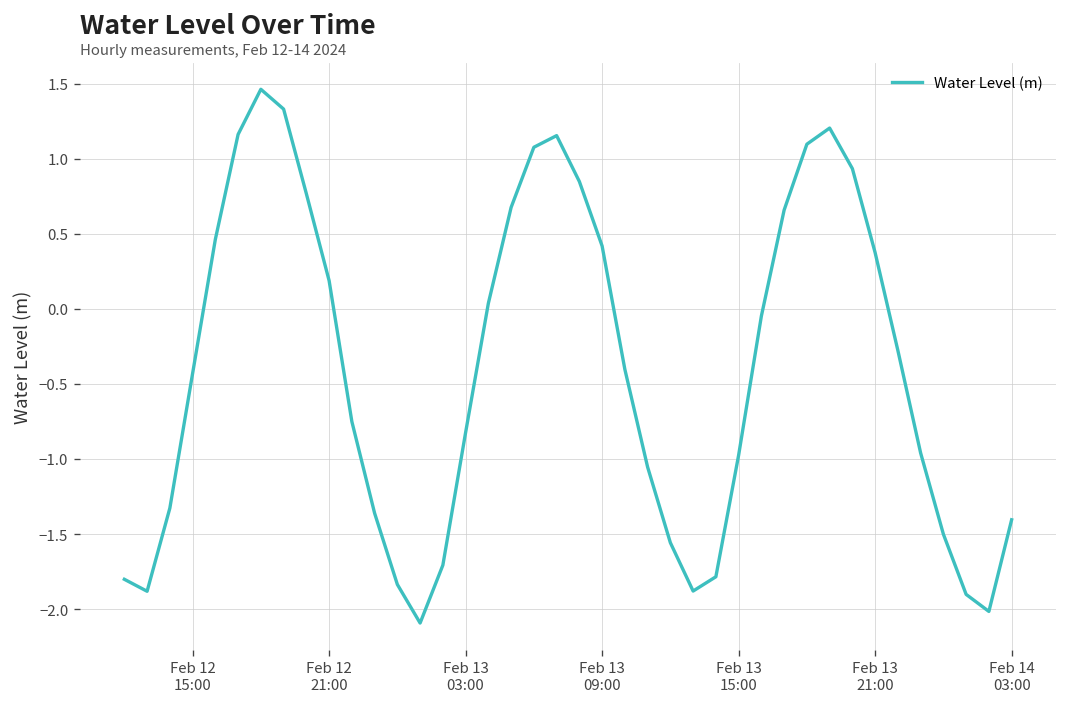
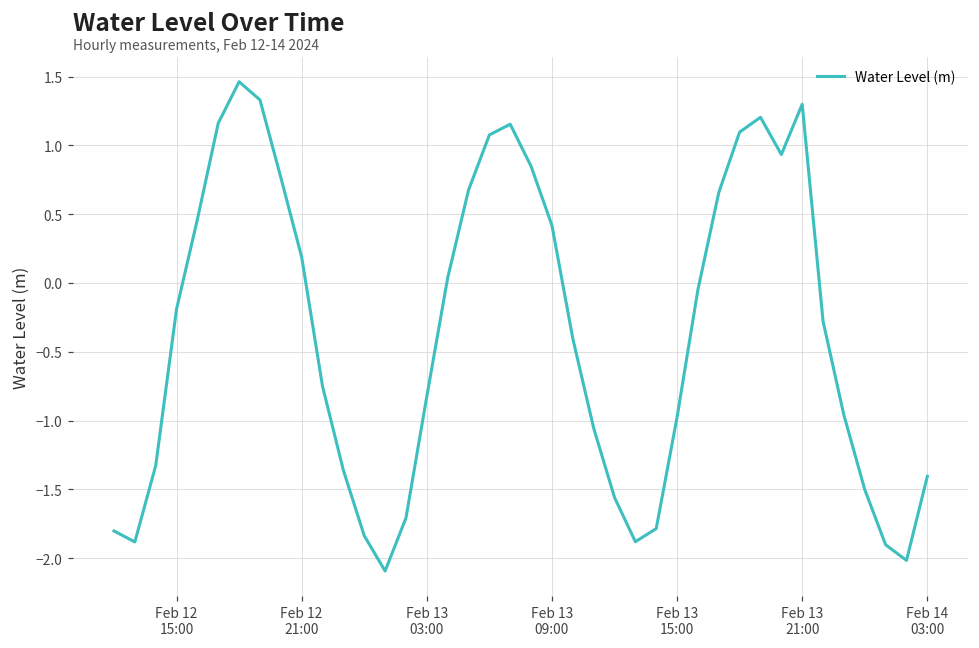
  {
-   "Feb 12 15:00": -0.43,
+   "Feb 12 15:00": -0.19,
    "Feb 12 21:00": 0.19,
    "Feb 13 03:00": -0.82,
    "Feb 13 09:00": 0.42,
    "Feb 13 15:00": -0.98,
-   "Feb 13 21:00": 0.37,
+   "Feb 13 21:00": 1.30,
    "Feb 14 03:00": -1.41
  }
